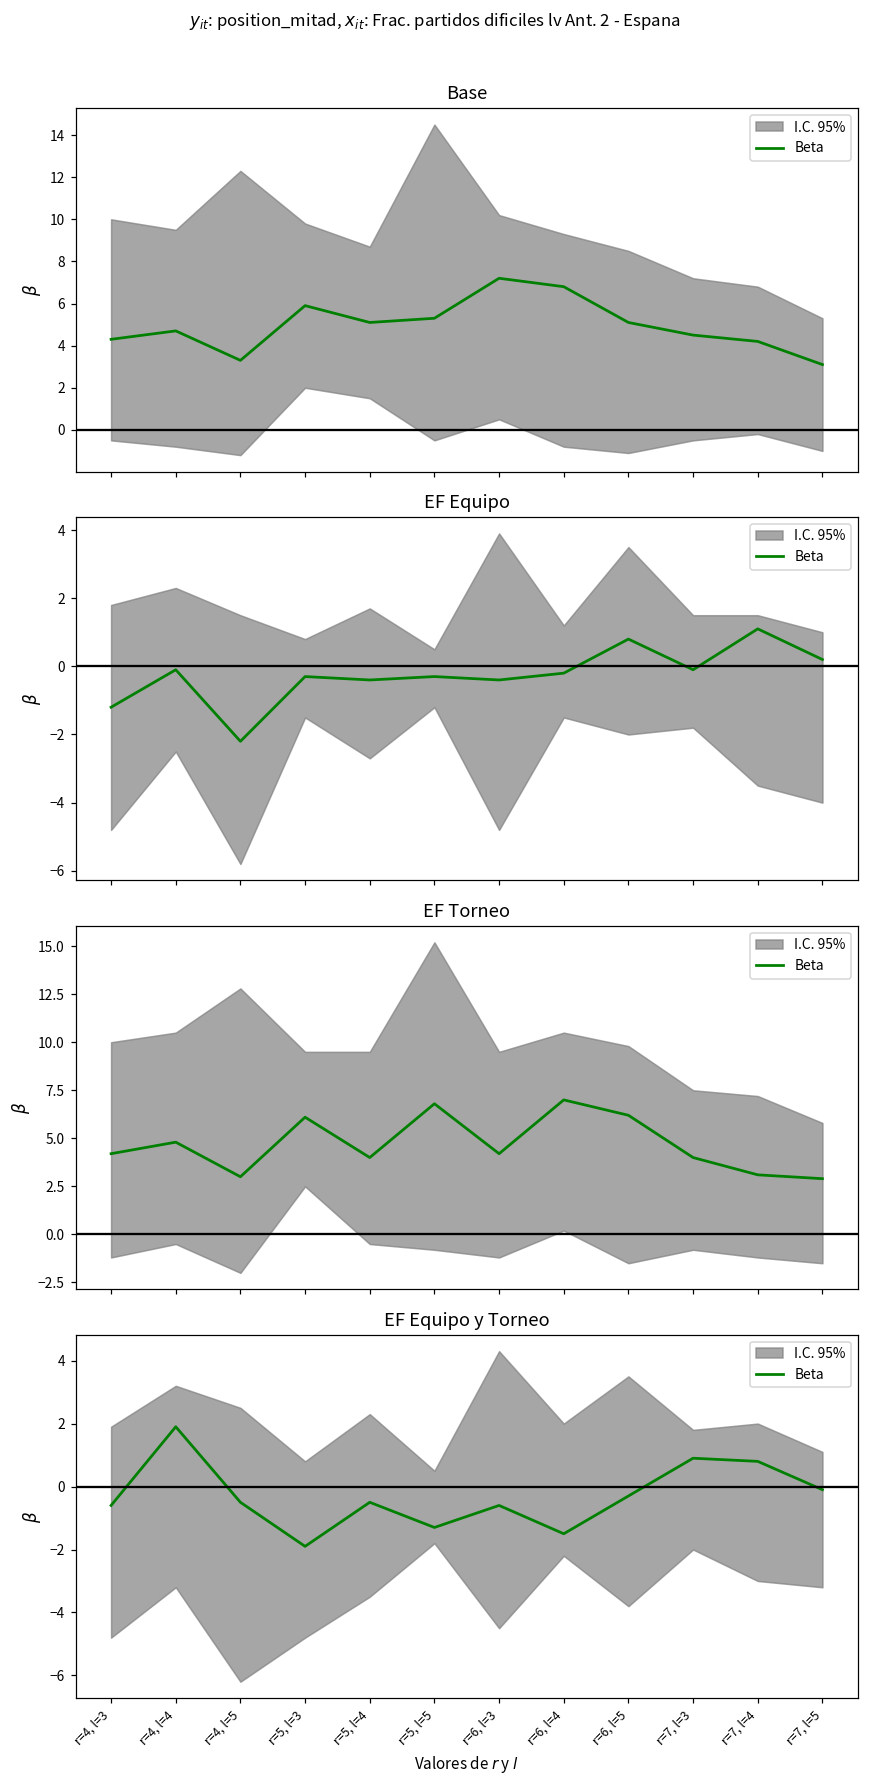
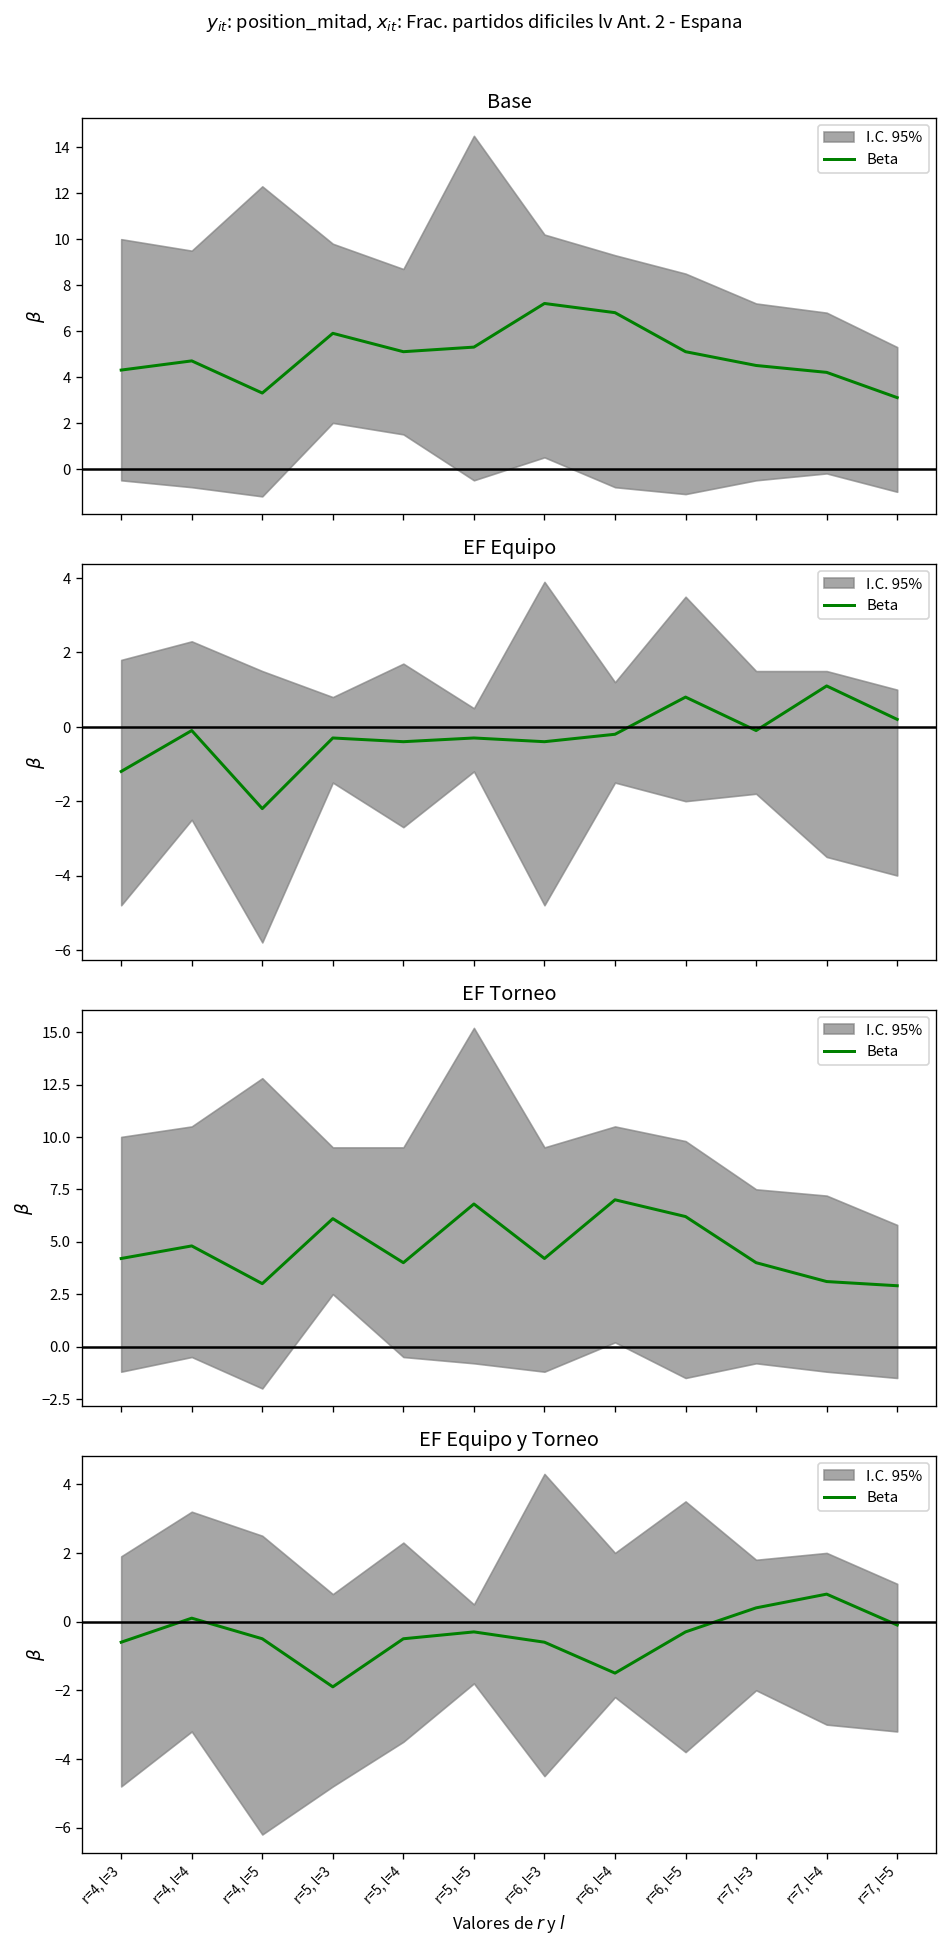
  {
    "EF Equipo y Torneo": {
      "Beta": {
        "r=4, l=3": -0.6,
-       "r=4, l=4": 1.9,
+       "r=4, l=4": 0.1,
        "r=4, l=5": -0.5,
        "r=5, l=3": -1.9,
        "r=5, l=4": -0.5,
-       "r=5, l=5": -1.3,
+       "r=5, l=5": -0.3,
        "r=6, l=3": -0.6,
        "r=6, l=4": -1.5,
        "r=6, l=5": -0.3,
-       "r=7, l=3": 0.9,
+       "r=7, l=3": 0.4,
        "r=7, l=4": 0.8,
        "r=7, l=5": -0.1
      }
    }
  }
